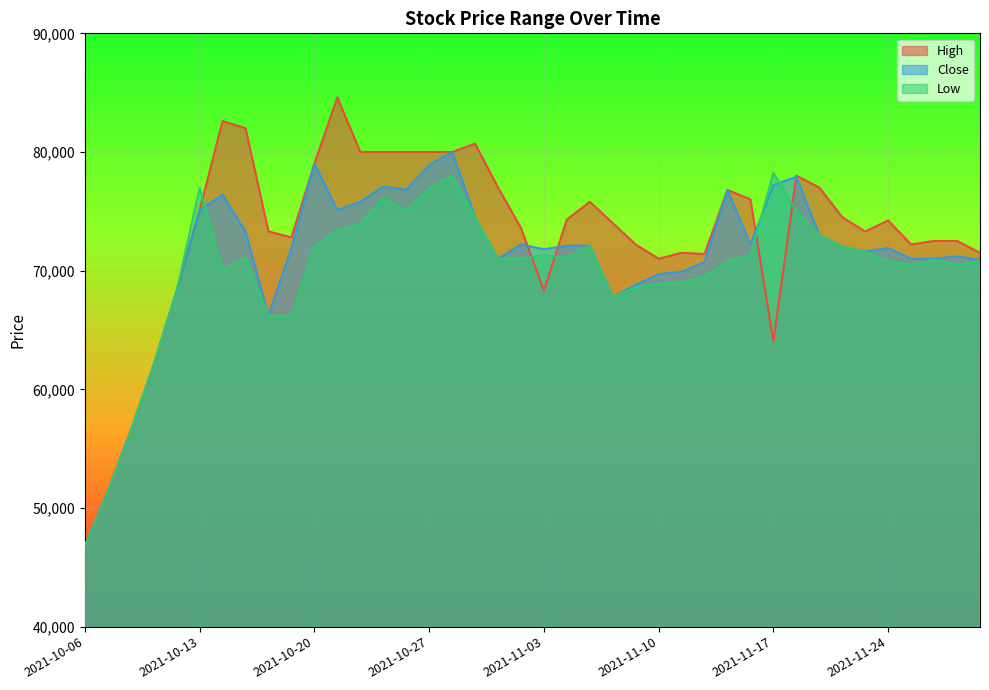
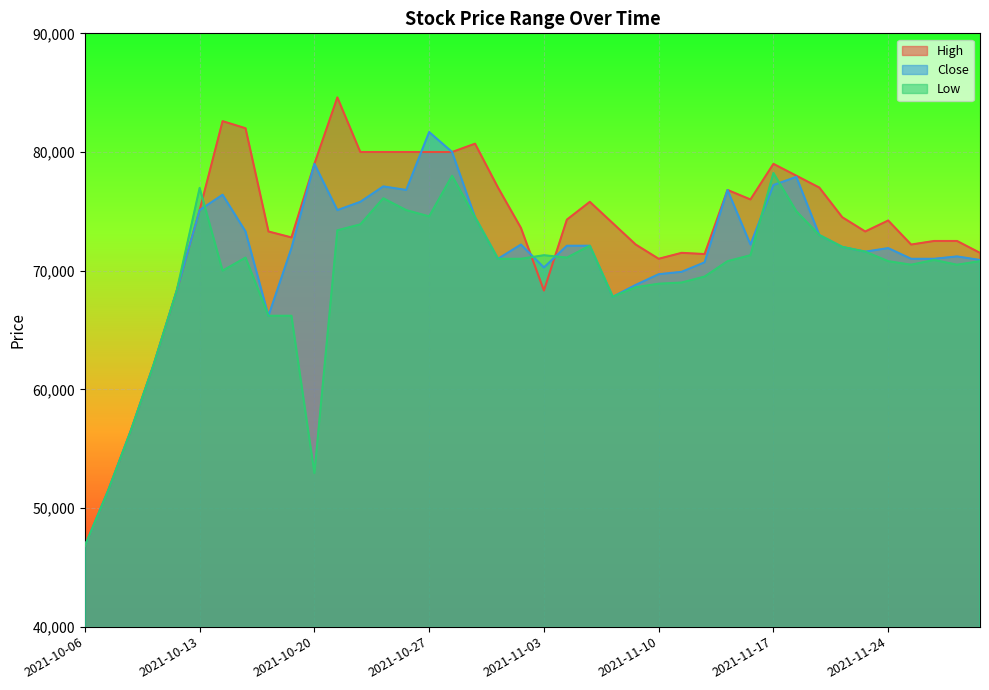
  {
    "High": {
      "2021-10-27": "80,000",
      "2021-11-03": "68,300",
      "2021-11-10": "71,000",
-     "2021-11-17": "64,100",
+     "2021-11-17": "79,000",
      "2021-11-24": "74,200"
    },
    "Close": {
-     "2021-10-27": "78,900",
-     "2021-11-03": "71,800",
+     "2021-10-27": "81,700",
+     "2021-11-03": "70,300",
      "2021-11-10": "69,700",
      "2021-11-17": "77,200",
      "2021-11-24": "71,900"
    },
    "Low": {
      "2021-10-13": "77,000",
-     "2021-10-20": "72,000",
-     "2021-10-27": "76,900",
+     "2021-10-20": "52,900",
+     "2021-10-27": "74,600",
      "2021-11-03": "71,300",
      "2021-11-10": "68,900",
      "2021-11-17": "78,200",
      "2021-11-24": "70,800"
    }
  }
